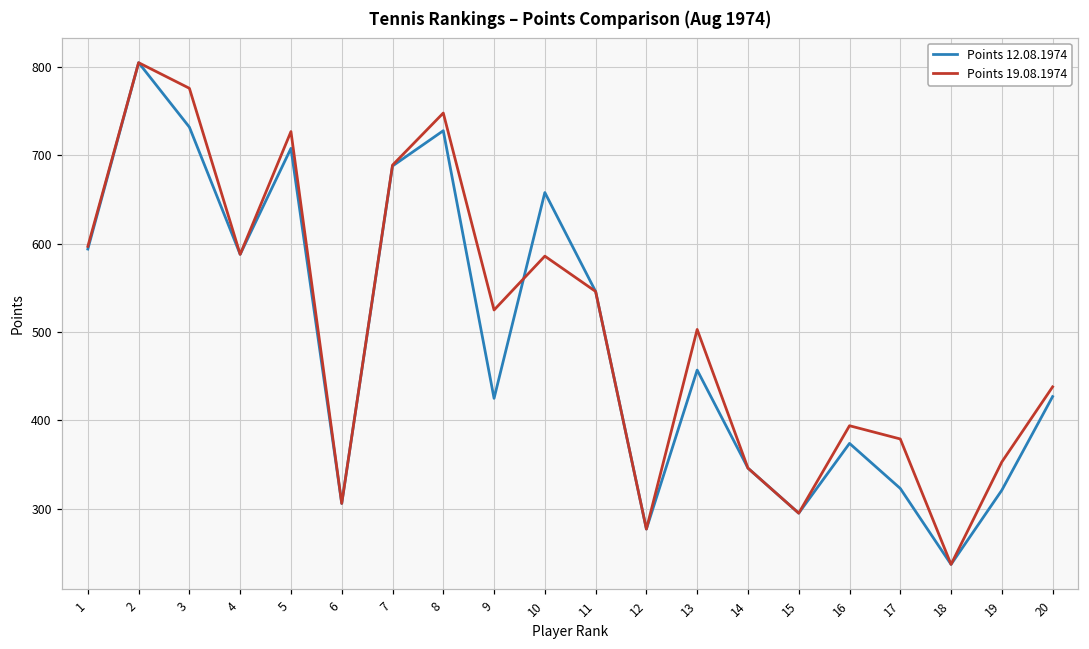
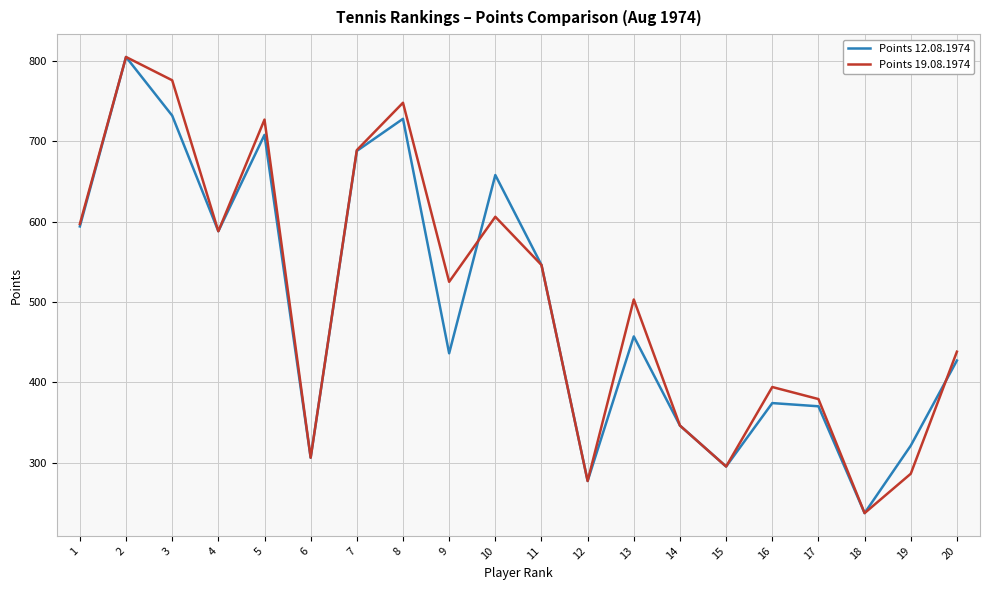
  {
    "Points 12.08.1974": {
      "3": 730,
      "5": 710,
      "8": 730,
-     "9": 430,
+     "9": 440,
      "10": 660,
      "13": 460,
      "16": 370,
-     "17": 320,
+     "17": 370,
      "19": 320,
      "20": 430
    },
    "Points 19.08.1974": {
      "3": 780,
      "5": 730,
      "8": 750,
      "9": 530,
-     "10": 590,
+     "10": 610,
      "13": 500,
      "16": 390,
      "17": 380,
-     "19": 350,
+     "19": 290,
      "20": 440
    }
  }
